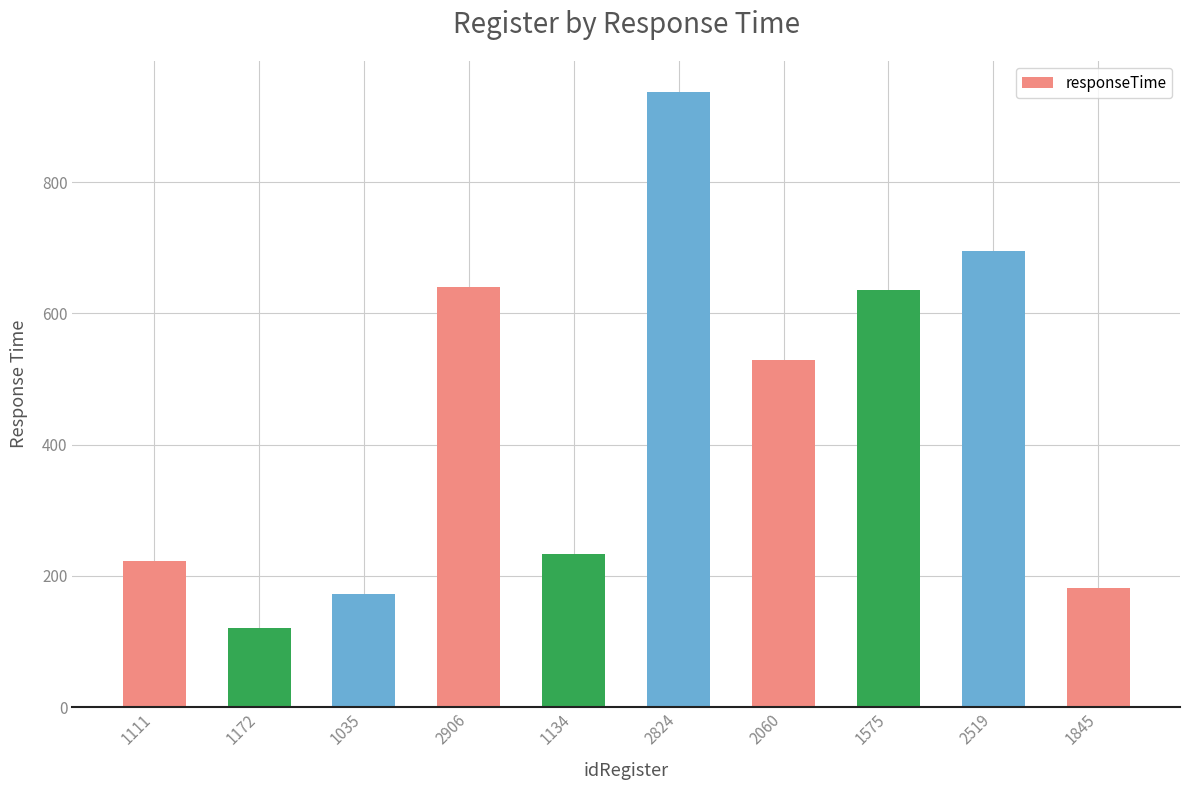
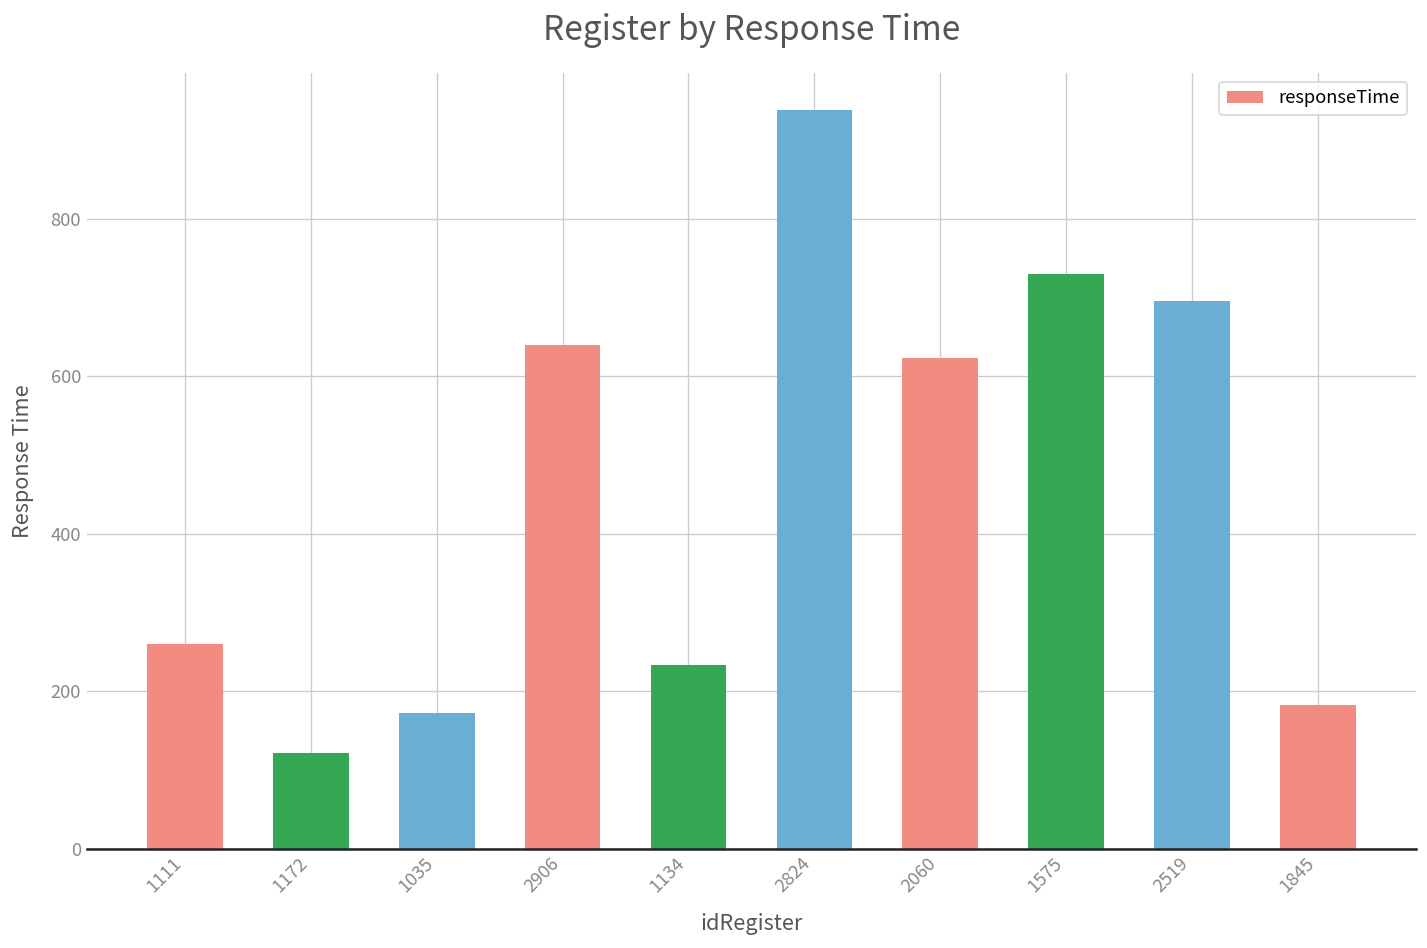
  {
-   "1111": 220,
+   "1111": 260,
    "1172": 120,
    "1035": 170,
    "2906": 640,
    "1134": 230,
    "2824": 940,
-   "2060": 530,
-   "1575": 640,
+   "2060": 620,
+   "1575": 730,
    "2519": 700,
    "1845": 180
  }
